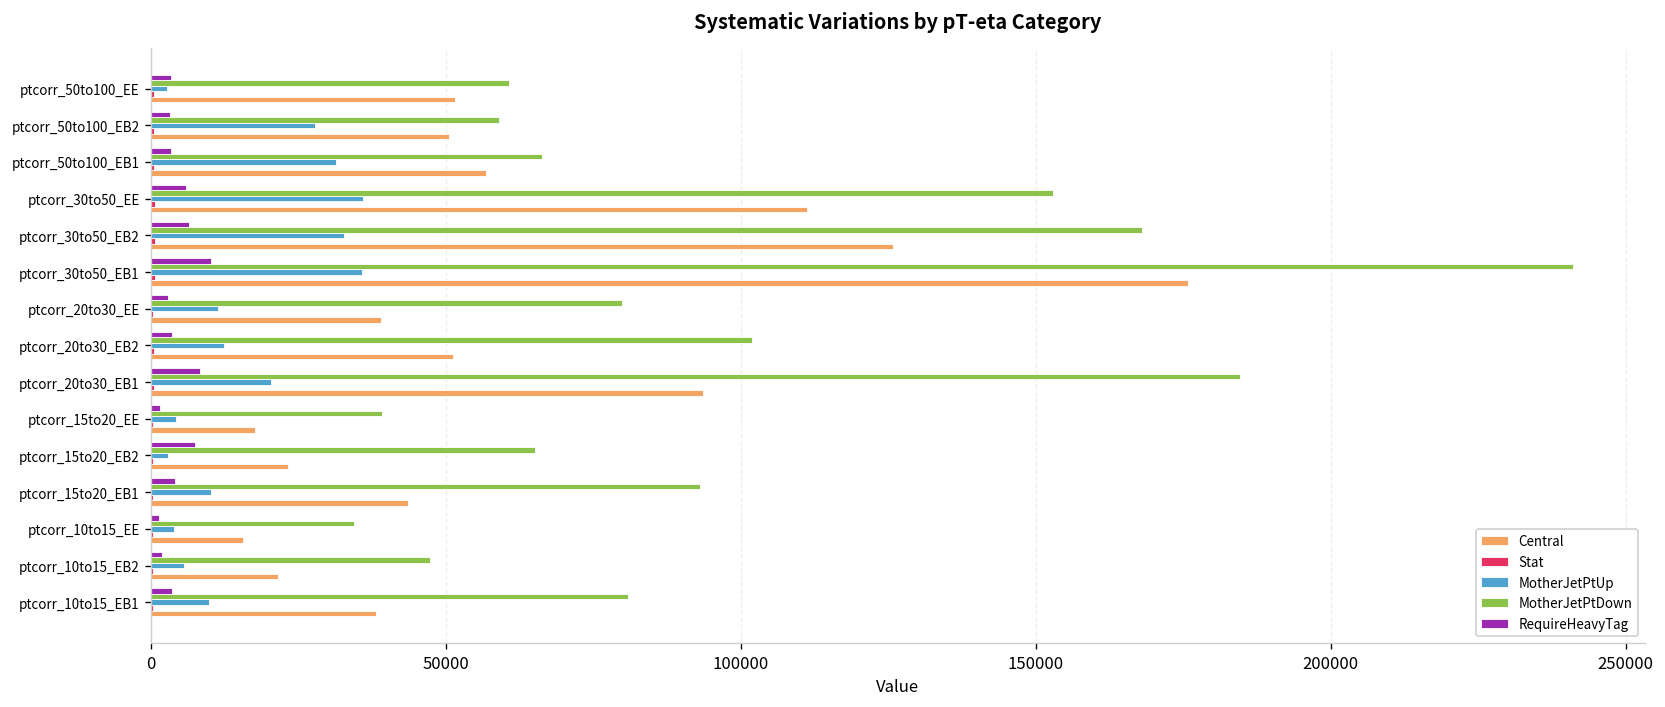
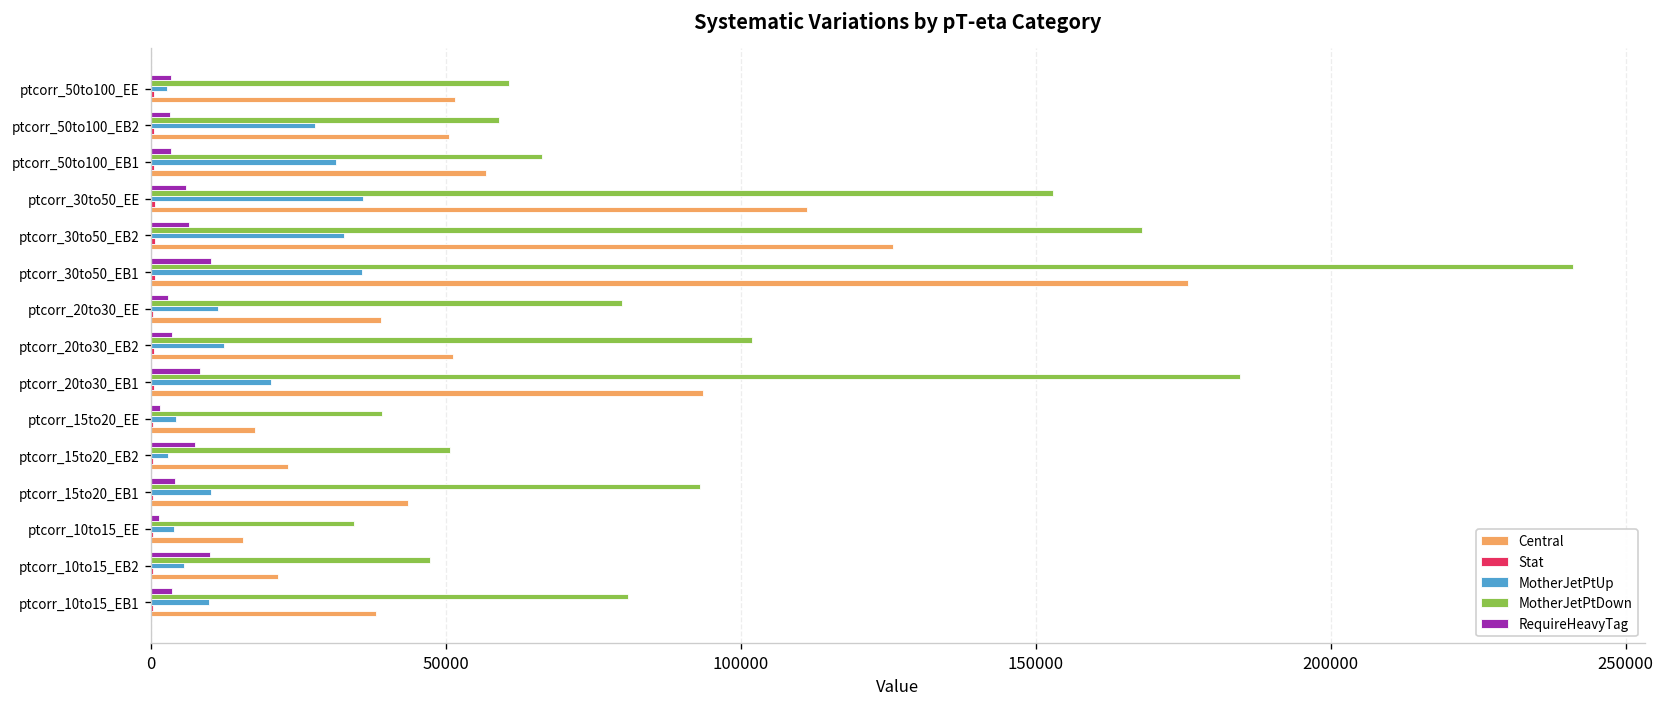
  {
    "Central": {
      "ptcorr_50to100_EE": 51000,
      "ptcorr_50to100_EB2": 51000,
      "ptcorr_50to100_EB1": 57000,
      "ptcorr_30to50_EE": 111000,
      "ptcorr_30to50_EB2": 126000,
      "ptcorr_30to50_EB1": 176000,
      "ptcorr_20to30_EE": 39000,
      "ptcorr_20to30_EB2": 51000,
      "ptcorr_20to30_EB1": 94000,
      "ptcorr_15to20_EE": 18000,
      "ptcorr_15to20_EB2": 23000,
      "ptcorr_15to20_EB1": 44000,
      "ptcorr_10to15_EE": 16000,
      "ptcorr_10to15_EB2": 22000,
      "ptcorr_10to15_EB1": 38000
    },
    "Stat": {
      "ptcorr_30to50_EE": 1000,
      "ptcorr_30to50_EB2": 1000,
      "ptcorr_30to50_EB1": 1000,
      "ptcorr_20to30_EB1": 1000
    },
    "MotherJetPtUp": {
      "ptcorr_50to100_EE": 3000,
      "ptcorr_50to100_EB2": 28000,
      "ptcorr_50to100_EB1": 31000,
      "ptcorr_30to50_EE": 36000,
      "ptcorr_30to50_EB2": 33000,
      "ptcorr_30to50_EB1": 36000,
      "ptcorr_20to30_EE": 11000,
      "ptcorr_20to30_EB2": 12000,
      "ptcorr_20to30_EB1": 20000,
      "ptcorr_15to20_EE": 4000,
      "ptcorr_15to20_EB2": 3000,
      "ptcorr_15to20_EB1": 10000,
      "ptcorr_10to15_EE": 4000,
      "ptcorr_10to15_EB2": 6000,
      "ptcorr_10to15_EB1": 10000
    },
    "MotherJetPtDown": {
      "ptcorr_50to100_EE": 61000,
      "ptcorr_50to100_EB2": 59000,
      "ptcorr_50to100_EB1": 66000,
      "ptcorr_30to50_EE": 153000,
      "ptcorr_30to50_EB2": 168000,
      "ptcorr_30to50_EB1": 241000,
      "ptcorr_20to30_EE": 80000,
      "ptcorr_20to30_EB2": 102000,
      "ptcorr_20to30_EB1": 185000,
      "ptcorr_15to20_EE": 39000,
-     "ptcorr_15to20_EB2": 65000,
+     "ptcorr_15to20_EB2": 51000,
      "ptcorr_15to20_EB1": 93000,
      "ptcorr_10to15_EE": 34000,
      "ptcorr_10to15_EB2": 47000,
      "ptcorr_10to15_EB1": 81000
    },
    "RequireHeavyTag": {
      "ptcorr_50to100_EE": 3000,
      "ptcorr_50to100_EB2": 3000,
      "ptcorr_50to100_EB1": 3000,
      "ptcorr_30to50_EE": 6000,
      "ptcorr_30to50_EB2": 6000,
      "ptcorr_30to50_EB1": 10000,
      "ptcorr_20to30_EE": 3000,
      "ptcorr_20to30_EB2": 3000,
      "ptcorr_20to30_EB1": 8000,
      "ptcorr_15to20_EE": 1000,
      "ptcorr_15to20_EB2": 8000,
      "ptcorr_15to20_EB1": 4000,
      "ptcorr_10to15_EE": 1000,
-     "ptcorr_10to15_EB2": 2000,
+     "ptcorr_10to15_EB2": 10000,
      "ptcorr_10to15_EB1": 4000
    }
  }
